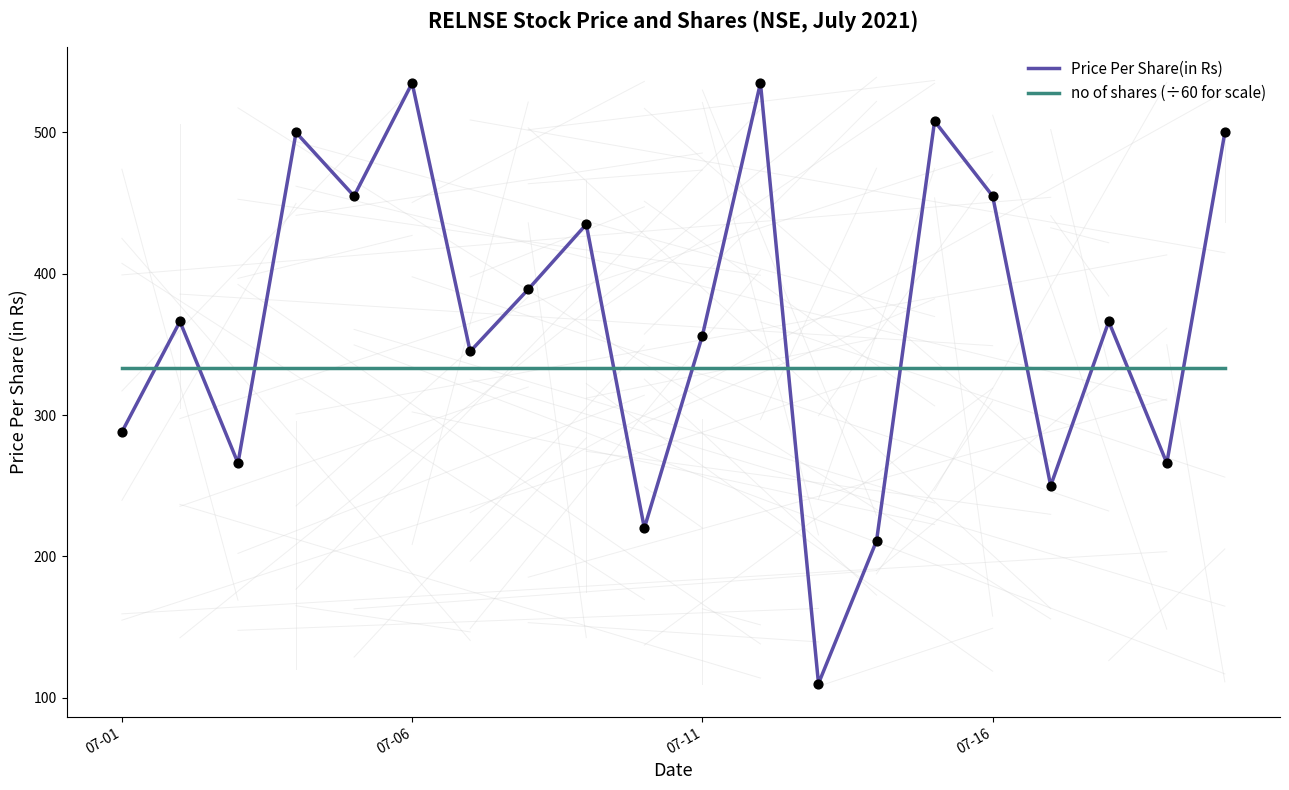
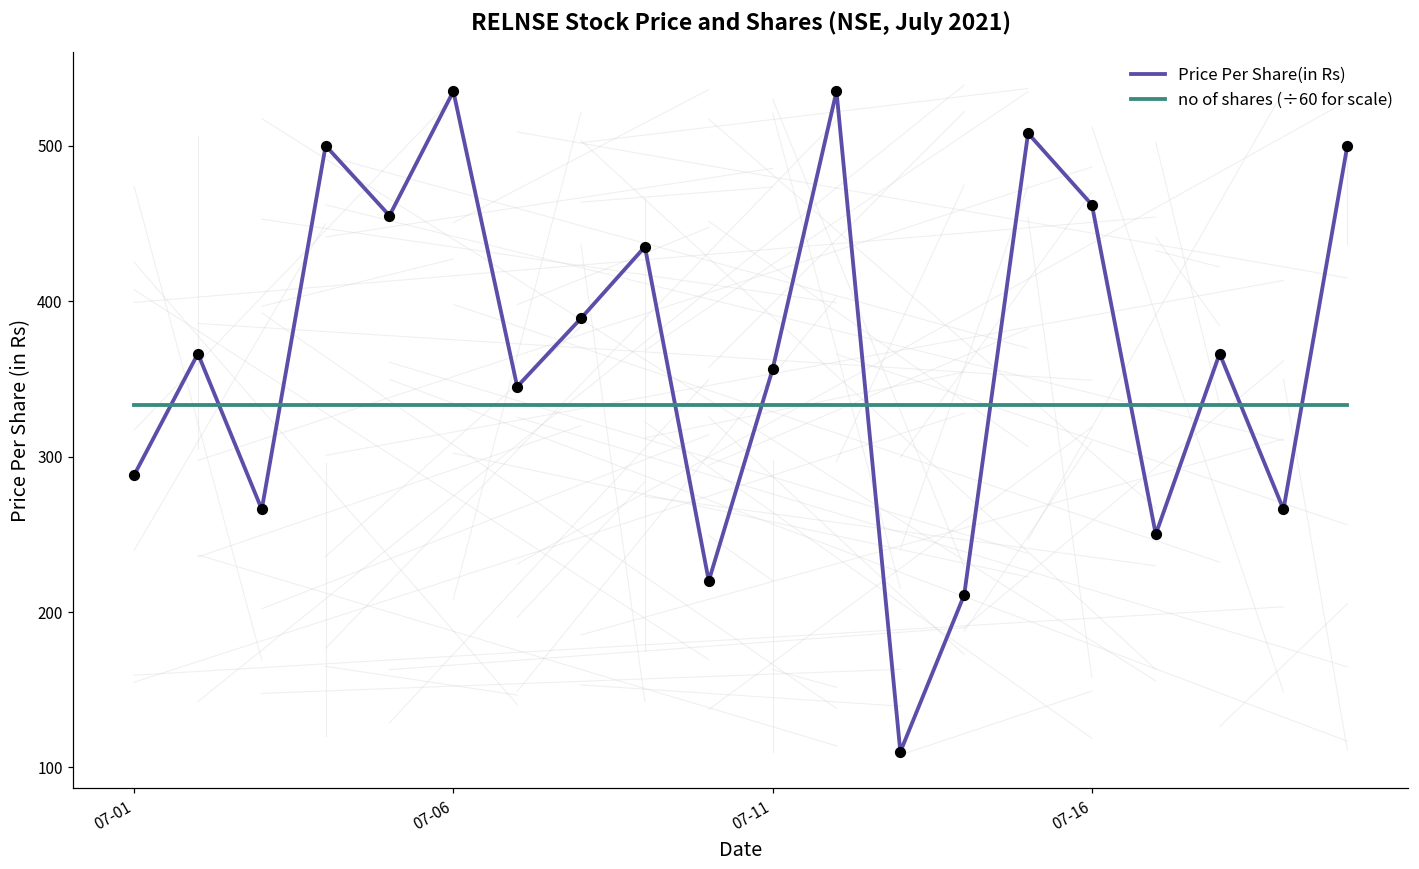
  {
    "Price Per Share(in Rs)": {
      "07-01": 288,
      "07-06": 535,
      "07-11": 356,
-     "07-16": 455
+     "07-16": 462
    },
    "no of shares (÷60 for scale)": {
      "07-01": 333,
      "07-06": 333,
      "07-11": 333,
      "07-16": 333
    }
  }
